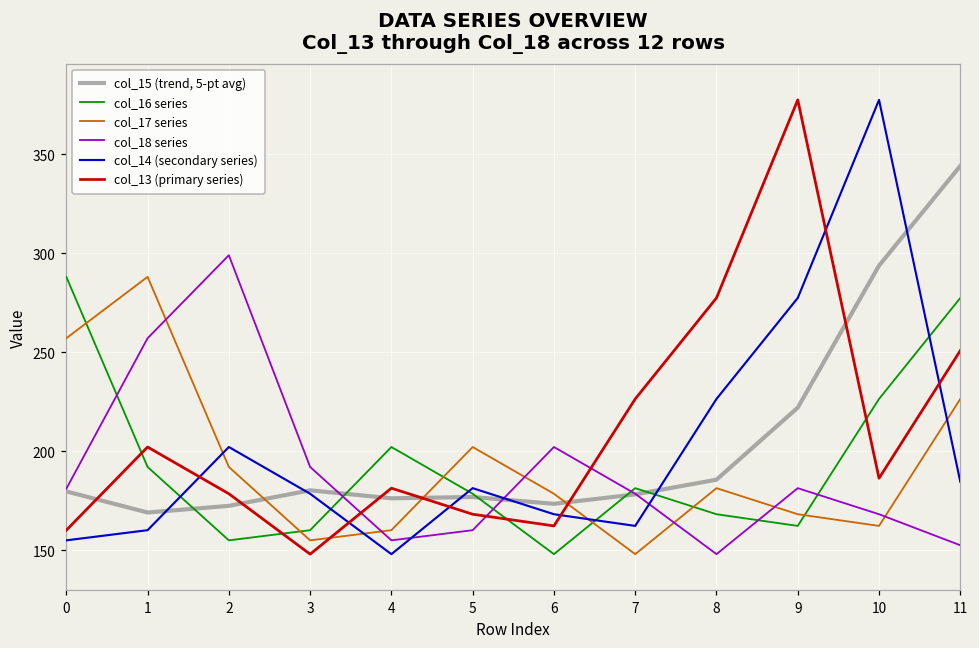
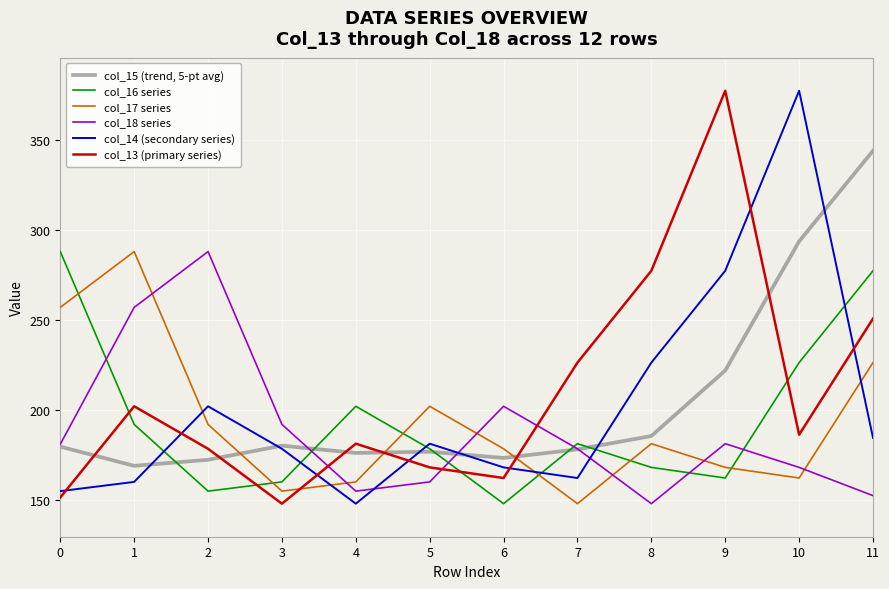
  {
    "col_15 (trend, 5-pt avg)": {
      "1": 169,
      "2": 172,
      "3": 180,
      "4": 176,
      "5": 177,
      "6": 173,
      "8": 186,
      "9": 222,
      "10": 294,
      "11": 344
    },
    "col_16 series": {
      "0": 288,
      "1": 192,
      "2": 155,
      "3": 160,
      "4": 202,
      "5": 178,
      "6": 148,
      "7": 181,
      "8": 168,
      "9": 162,
      "10": 226,
      "11": 277
    },
    "col_17 series": {
      "0": 257,
      "1": 288,
      "2": 192,
      "3": 155,
      "4": 160,
      "5": 202,
      "6": 178,
      "7": 148,
      "8": 181,
      "9": 168,
      "10": 162,
      "11": 226
    },
    "col_18 series": {
      "1": 257,
-     "2": 299,
+     "2": 288,
      "3": 192,
      "4": 155,
      "5": 160,
      "6": 202,
      "8": 148,
      "9": 181,
      "10": 168,
      "11": 152
    },
    "col_14 (secondary series)": {
      "0": 155,
      "1": 160,
      "2": 202,
      "3": 178,
      "4": 148,
      "5": 181,
      "6": 168,
      "7": 162,
      "8": 226,
      "9": 277,
      "10": 377,
      "11": 185
    },
    "col_13 (primary series)": {
-     "0": 160,
+     "0": 151,
      "1": 202,
      "2": 178,
      "3": 148,
      "4": 181,
      "5": 168,
      "6": 162,
      "7": 226,
      "8": 277,
      "9": 377,
      "10": 186,
      "11": 251
    }
  }
